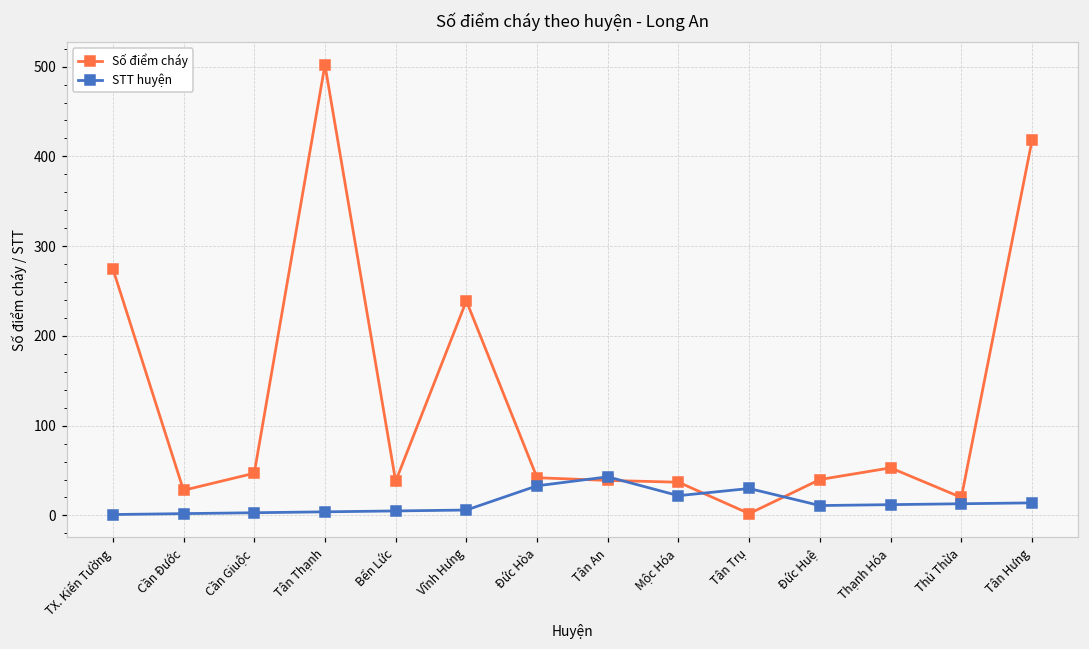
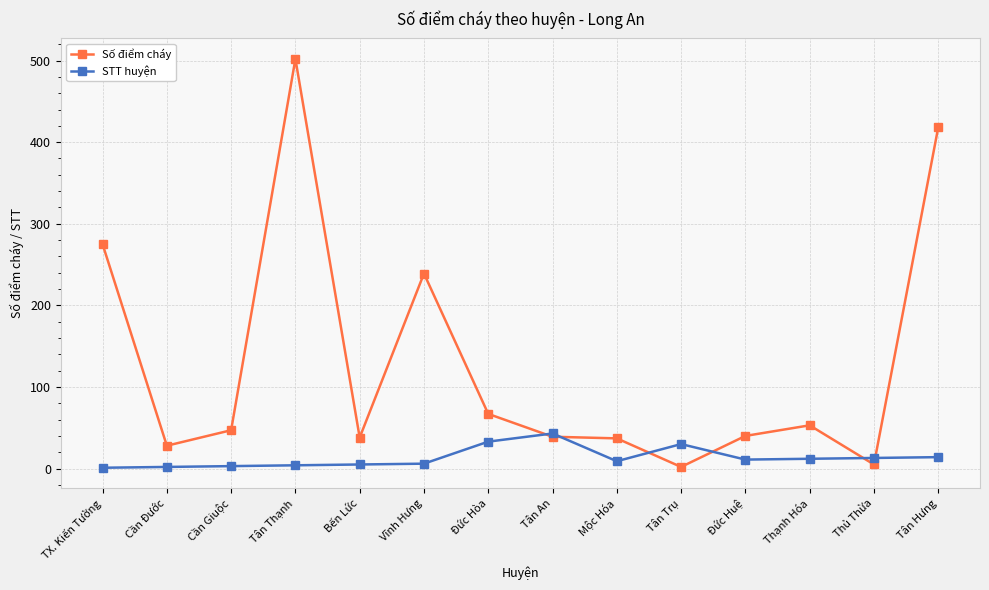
  {
    "Số điểm cháy": {
      "TX. Kiến Tường": 280,
      "Cần Đước": 30,
      "Cần Giuộc": 50,
      "Tân Thạnh": 500,
      "Bến Lức": 40,
      "Vĩnh Hưng": 240,
-     "Đức Hòa": 40,
+     "Đức Hòa": 70,
      "Tân An": 40,
      "Mộc Hóa": 40,
      "Tân Trụ": 0,
      "Đức Huệ": 40,
      "Thạnh Hóa": 50,
-     "Thủ Thừa": 20,
+     "Thủ Thừa": 10,
      "Tân Hưng": 420
    },
    "STT huyện": {
      "TX. Kiến Tường": 0,
      "Cần Đước": 0,
      "Cần Giuộc": 0,
      "Tân Thạnh": 0,
      "Bến Lức": 10,
      "Vĩnh Hưng": 10,
      "Đức Hòa": 30,
      "Tân An": 40,
-     "Mộc Hóa": 20,
+     "Mộc Hóa": 10,
      "Tân Trụ": 30,
      "Đức Huệ": 10,
      "Thạnh Hóa": 10,
      "Thủ Thừa": 10,
      "Tân Hưng": 10
    }
  }
